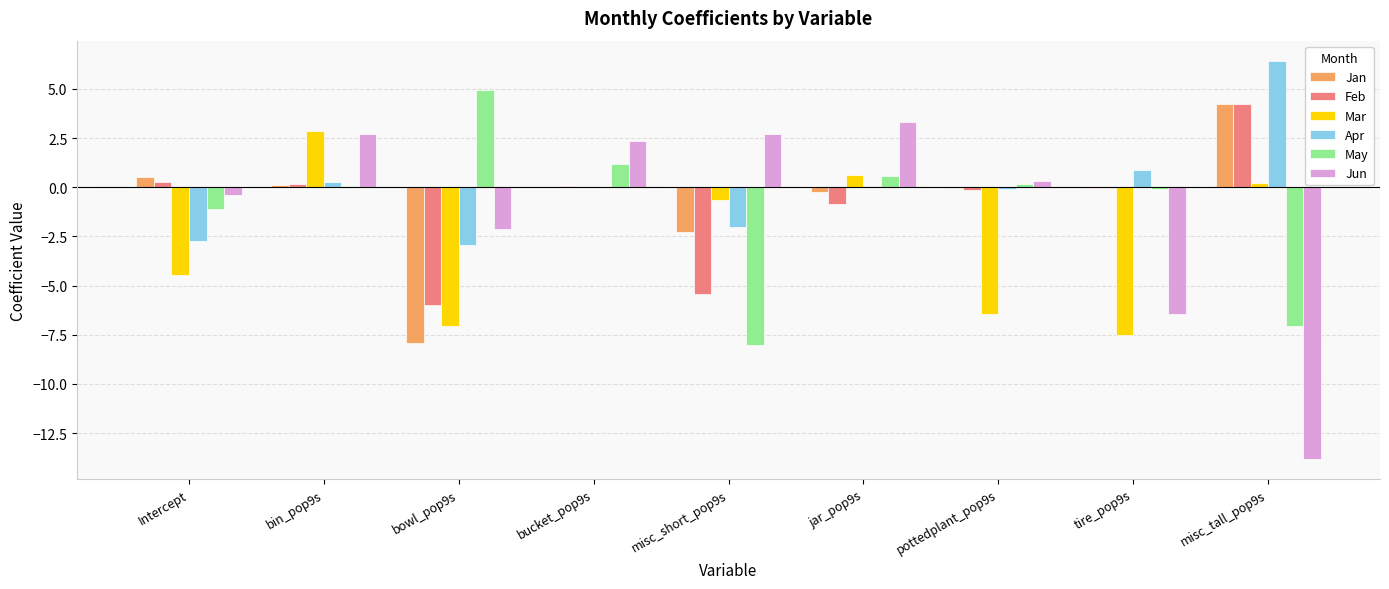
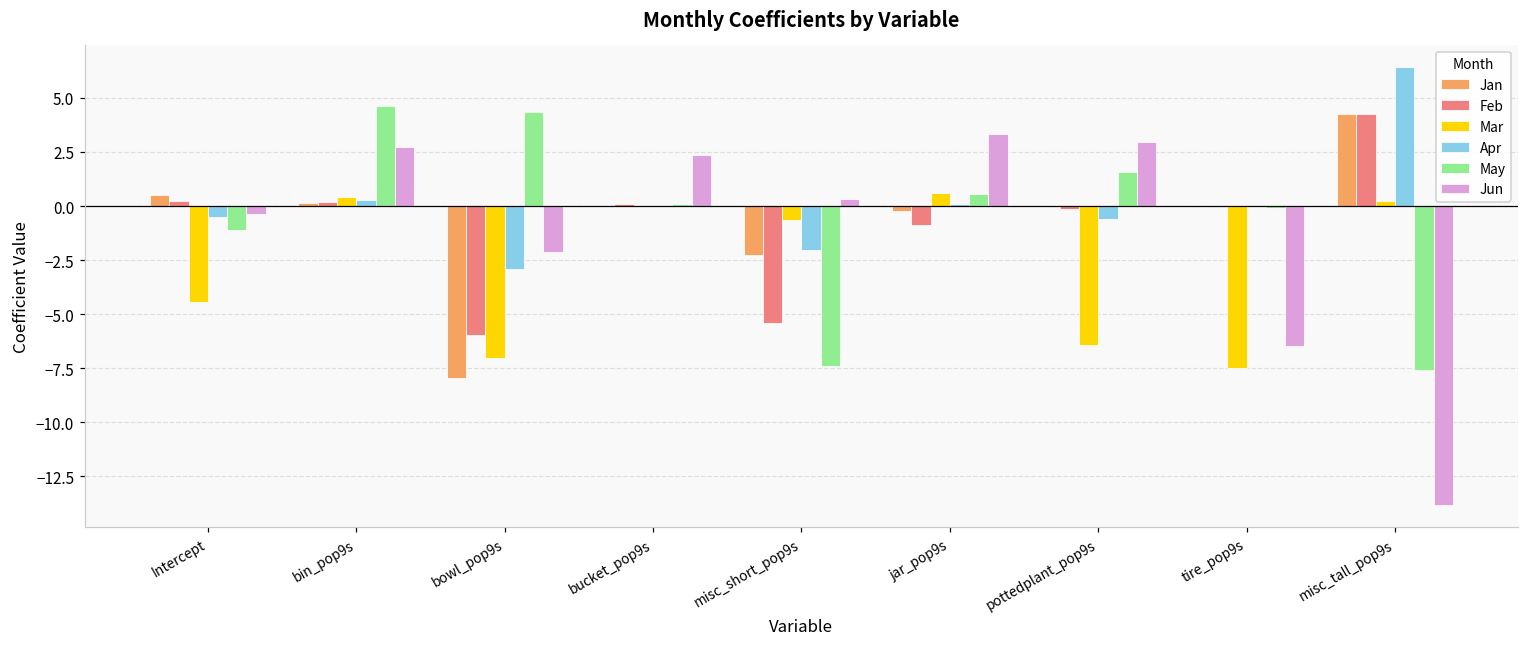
  {
    "Mar": {
      "Intercept": -4.5,
-     "bin_pop9s": 2.8,
+     "bin_pop9s": 0.4,
      "bowl_pop9s": -7.0,
      "misc_short_pop9s": -0.6,
      "jar_pop9s": 0.6,
      "pottedplant_pop9s": -6.4,
      "tire_pop9s": -7.5,
      "misc_tall_pop9s": 0.2
    },
    "Apr": {
-     "Intercept": -2.7,
+     "Intercept": -0.5,
      "bin_pop9s": 0.3,
      "bowl_pop9s": -2.9,
      "misc_short_pop9s": -2.0,
-     "pottedplant_pop9s": -0.1,
-     "tire_pop9s": 0.9,
+     "pottedplant_pop9s": -0.6,
+     "tire_pop9s": 0.1,
      "misc_tall_pop9s": 6.4
    },
    "May": {
      "Intercept": -1.1,
-     "bin_pop9s": 0.1,
-     "bowl_pop9s": 5.0,
-     "bucket_pop9s": 1.2,
-     "misc_short_pop9s": -8.0,
+     "bin_pop9s": 4.6,
+     "bowl_pop9s": 4.3,
+     "bucket_pop9s": 0.1,
+     "misc_short_pop9s": -7.4,
      "jar_pop9s": 0.6,
-     "pottedplant_pop9s": 0.2,
-     "misc_tall_pop9s": -7.0
+     "pottedplant_pop9s": 1.6,
+     "misc_tall_pop9s": -7.6
    },
    "Jun": {
      "Intercept": -0.4,
      "bin_pop9s": 2.7,
      "bowl_pop9s": -2.1,
      "bucket_pop9s": 2.4,
-     "misc_short_pop9s": 2.7,
+     "misc_short_pop9s": 0.3,
      "jar_pop9s": 3.3,
-     "pottedplant_pop9s": 0.3,
+     "pottedplant_pop9s": 2.9,
      "tire_pop9s": -6.5,
      "misc_tall_pop9s": -13.8
    }
  }
